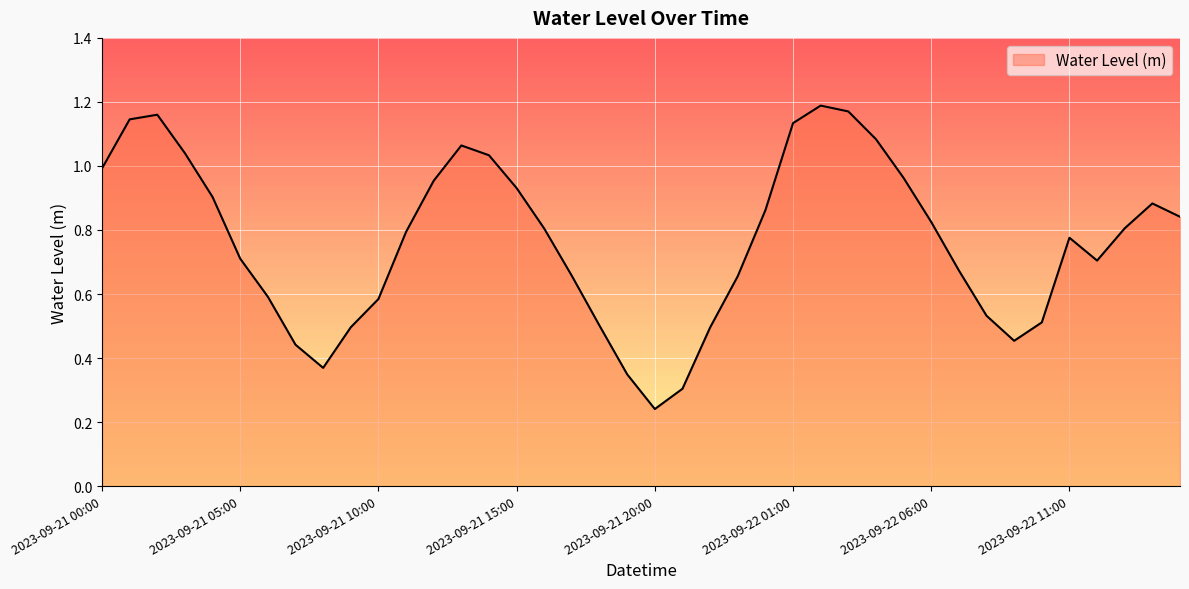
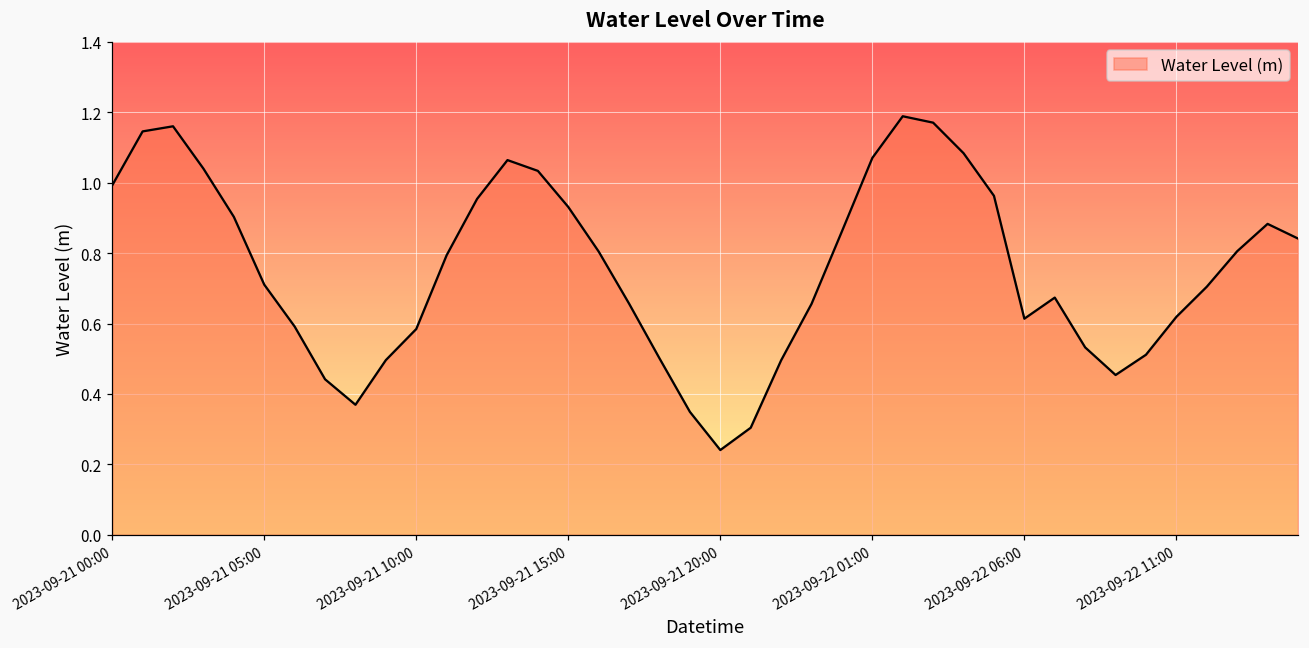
  {
    "2023-09-21 00:00": 0.99,
    "2023-09-21 05:00": 0.71,
    "2023-09-21 10:00": 0.58,
    "2023-09-21 15:00": 0.93,
    "2023-09-21 20:00": 0.24,
-   "2023-09-22 01:00": 1.13,
-   "2023-09-22 06:00": 0.82,
-   "2023-09-22 11:00": 0.78
+   "2023-09-22 01:00": 1.07,
+   "2023-09-22 06:00": 0.61,
+   "2023-09-22 11:00": 0.62
  }
